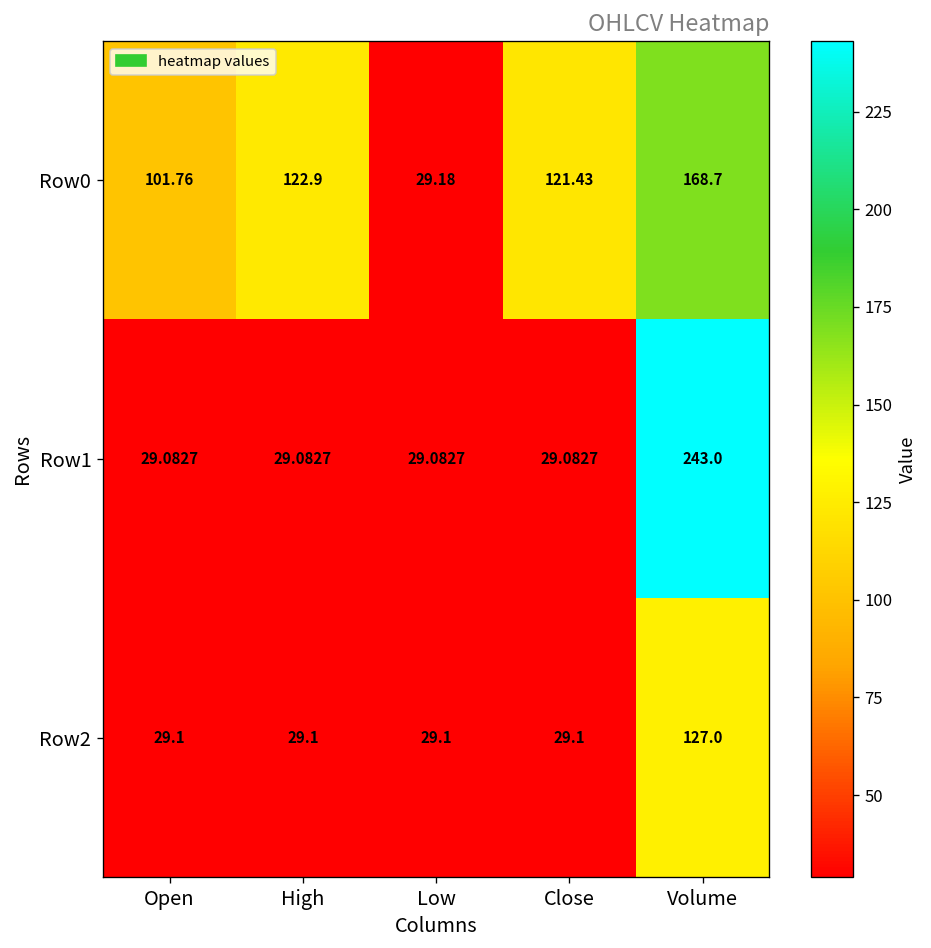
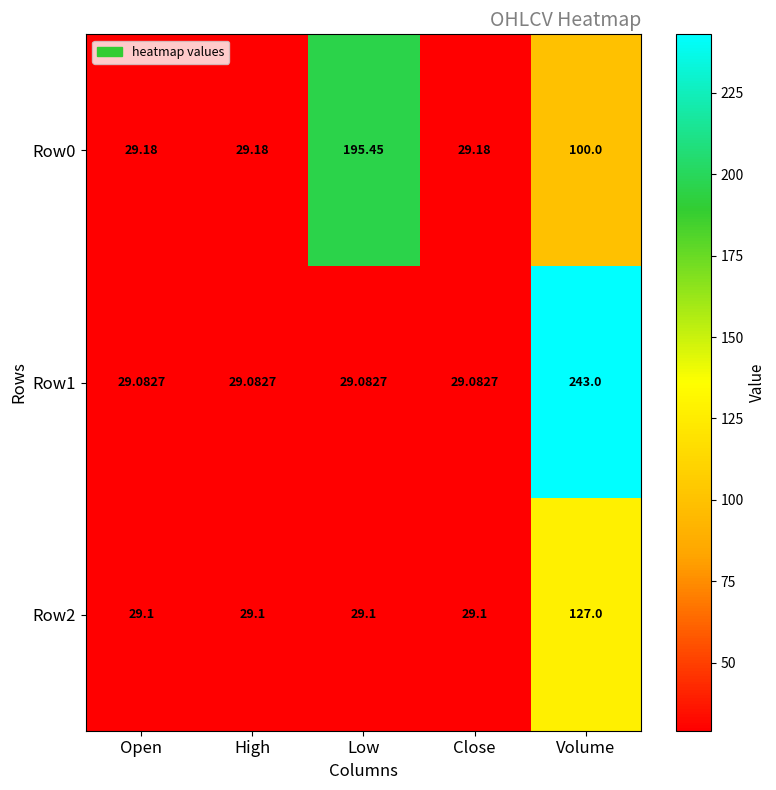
  {
    "Row0": {
-     "Open": 101.76,
-     "High": 122.9,
-     "Low": 29.18,
-     "Close": 121.43,
-     "Volume": 168.7
+     "Open": 29.18,
+     "High": 29.18,
+     "Low": 195.45,
+     "Close": 29.18,
+     "Volume": 100.0
    },
    "Row1": {
      "Open": 29.0827,
      "High": 29.0827,
      "Low": 29.0827,
      "Close": 29.0827,
      "Volume": 243.0
    },
    "Row2": {
      "Open": 29.1,
      "High": 29.1,
      "Low": 29.1,
      "Close": 29.1,
      "Volume": 127.0
    }
  }
